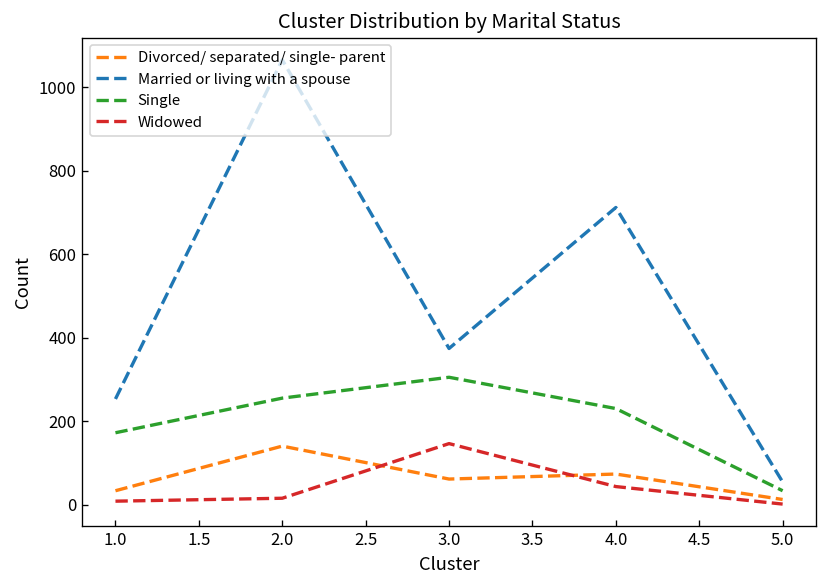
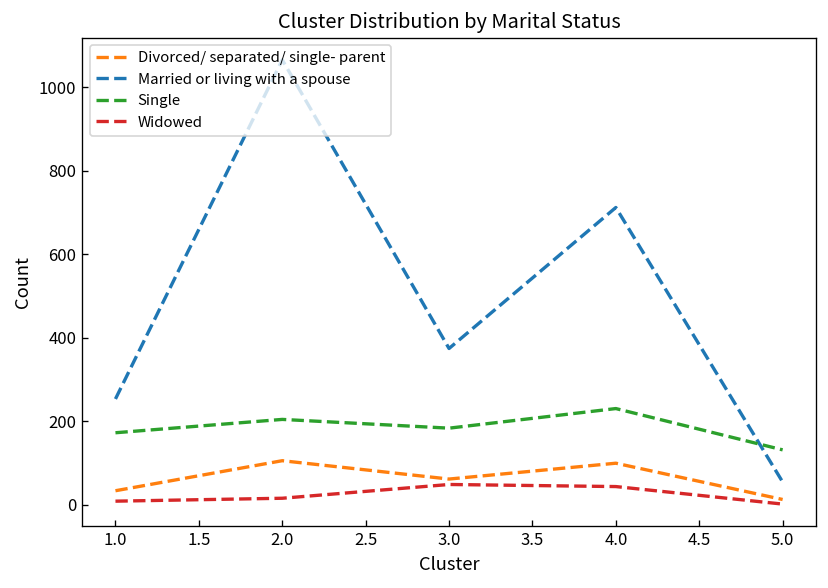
  {
    "Divorced/ separated/ single- parent": {
      "1.0": 30,
-     "2.0": 140,
+     "2.0": 110,
      "3.0": 60,
-     "4.0": 70,
+     "4.0": 100,
      "5.0": 10
    },
    "Married or living with a spouse": {
      "1.0": 250,
      "3.0": 370,
      "4.0": 710,
      "5.0": 50
    },
    "Single": {
      "1.0": 170,
-     "2.0": 260,
-     "3.0": 310,
+     "2.0": 200,
+     "3.0": 180,
      "4.0": 230,
-     "5.0": 30
+     "5.0": 130
    },
    "Widowed": {
      "1.0": 10,
      "2.0": 20,
-     "3.0": 150,
+     "3.0": 50,
      "4.0": 40,
      "5.0": 0
    }
  }
